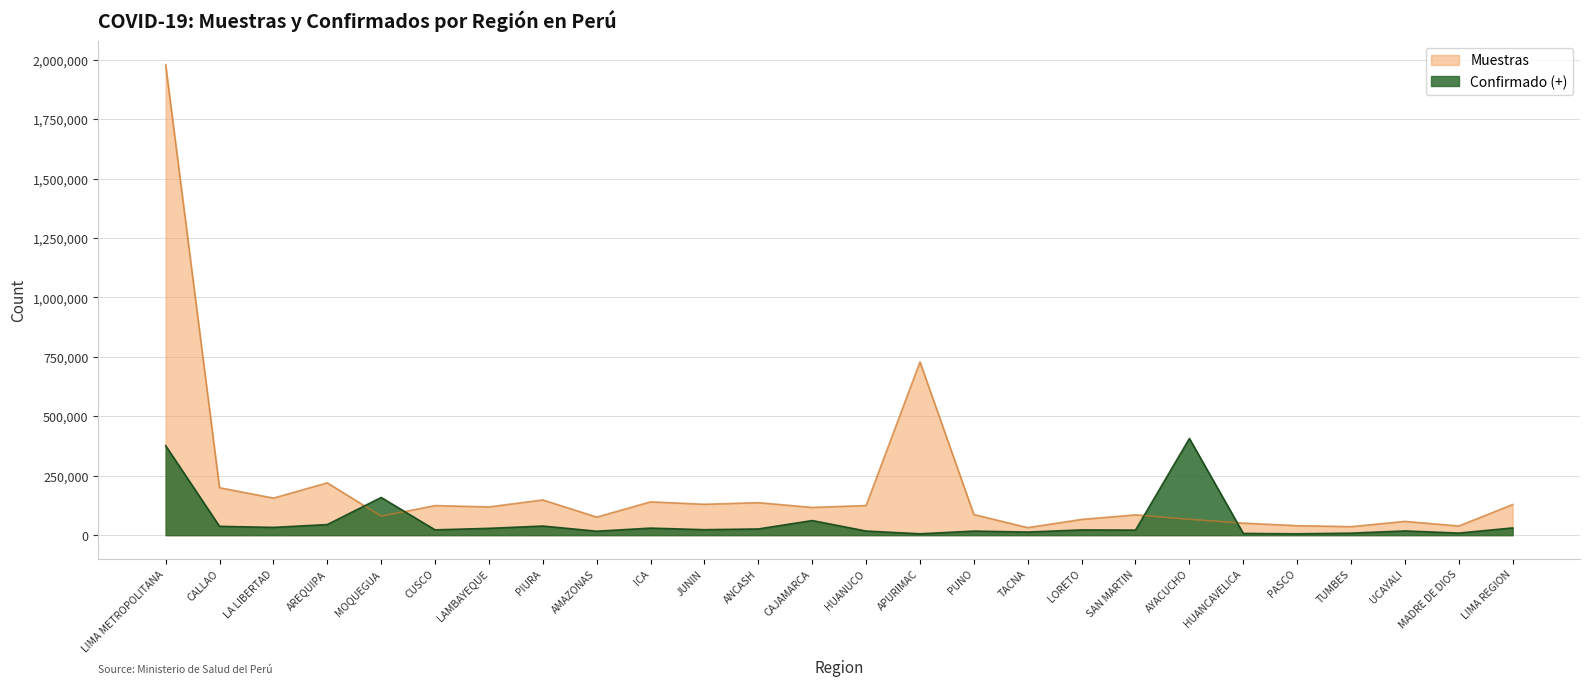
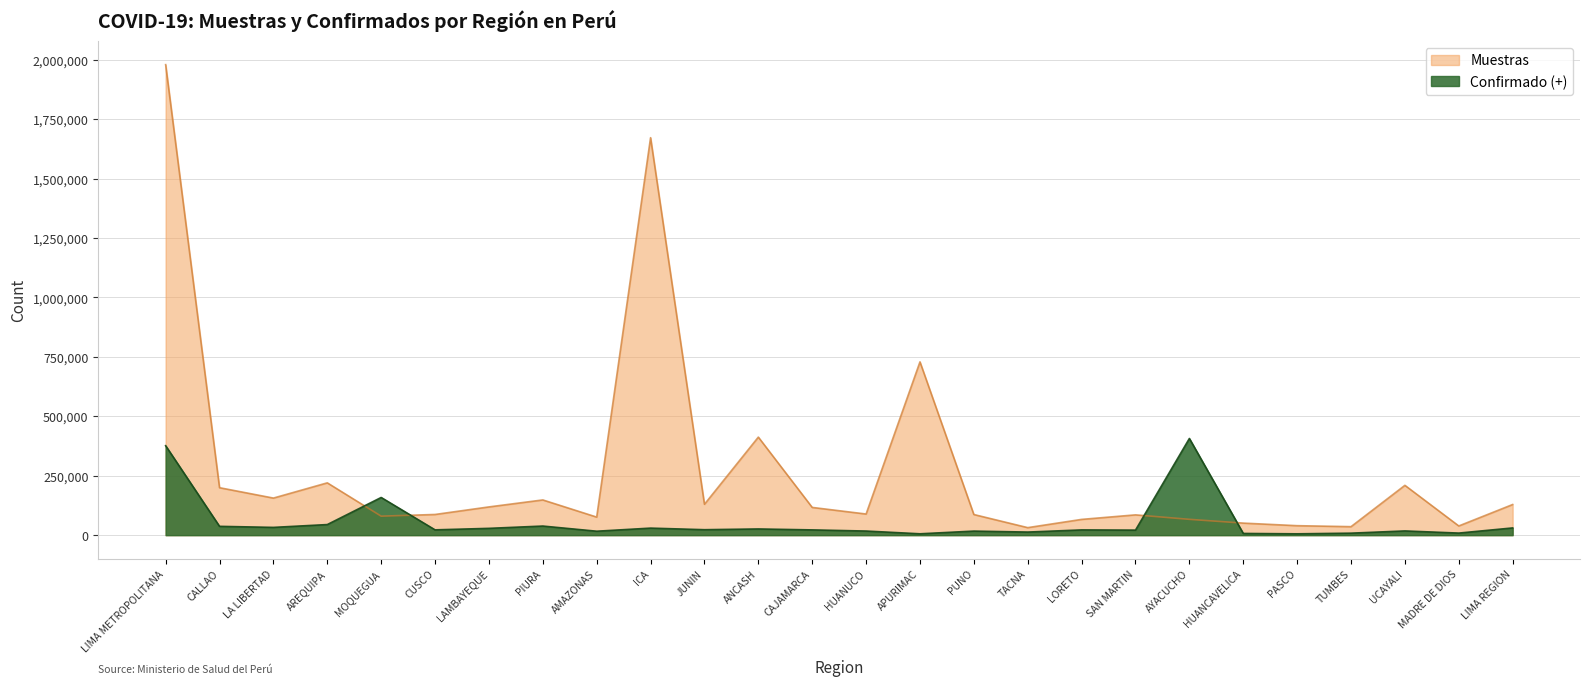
  {
    "Muestras": {
      "LIMA METROPOLITANA": "1,980,000",
      "CALLAO": "200,000",
      "LA LIBERTAD": "160,000",
      "AREQUIPA": "220,000",
      "MOQUEGUA": "80,000",
-     "CUSCO": "120,000",
+     "CUSCO": "90,000",
      "LAMBAYEQUE": "120,000",
      "PIURA": "150,000",
      "AMAZONAS": "80,000",
-     "ICA": "140,000",
+     "ICA": "1,670,000",
      "JUNIN": "130,000",
-     "ANCASH": "140,000",
+     "ANCASH": "410,000",
      "CAJAMARCA": "120,000",
-     "HUANUCO": "120,000",
+     "HUANUCO": "90,000",
      "APURIMAC": "730,000",
      "PUNO": "90,000",
      "TACNA": "30,000",
      "LORETO": "70,000",
      "SAN MARTIN": "90,000",
      "AYACUCHO": "70,000",
      "HUANCAVELICA": "50,000",
      "PASCO": "40,000",
      "TUMBES": "40,000",
-     "UCAYALI": "60,000",
+     "UCAYALI": "210,000",
      "MADRE DE DIOS": "40,000",
      "LIMA REGION": "130,000"
    },
    "Confirmado (+)": {
      "LIMA METROPOLITANA": "380,000",
      "CALLAO": "40,000",
      "LA LIBERTAD": "30,000",
      "AREQUIPA": "40,000",
      "MOQUEGUA": "160,000",
      "CUSCO": "20,000",
      "LAMBAYEQUE": "30,000",
      "PIURA": "40,000",
      "AMAZONAS": "20,000",
      "ICA": "30,000",
      "JUNIN": "20,000",
      "ANCASH": "30,000",
-     "CAJAMARCA": "60,000",
+     "CAJAMARCA": "20,000",
      "HUANUCO": "20,000",
      "APURIMAC": "10,000",
      "PUNO": "20,000",
      "TACNA": "10,000",
      "LORETO": "20,000",
      "SAN MARTIN": "20,000",
      "AYACUCHO": "410,000",
      "HUANCAVELICA": "10,000",
      "PASCO": "10,000",
      "TUMBES": "10,000",
      "UCAYALI": "20,000",
      "MADRE DE DIOS": "10,000",
      "LIMA REGION": "30,000"
    }
  }
